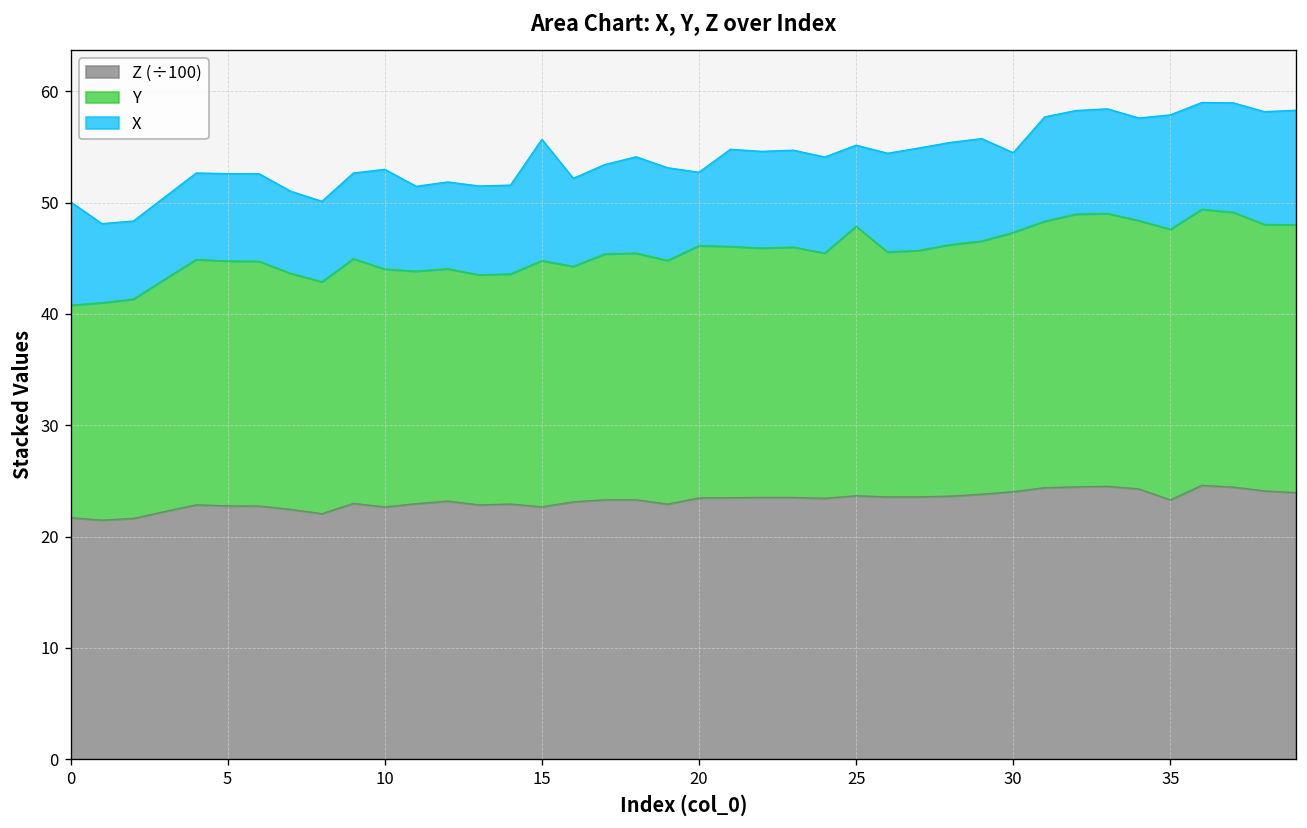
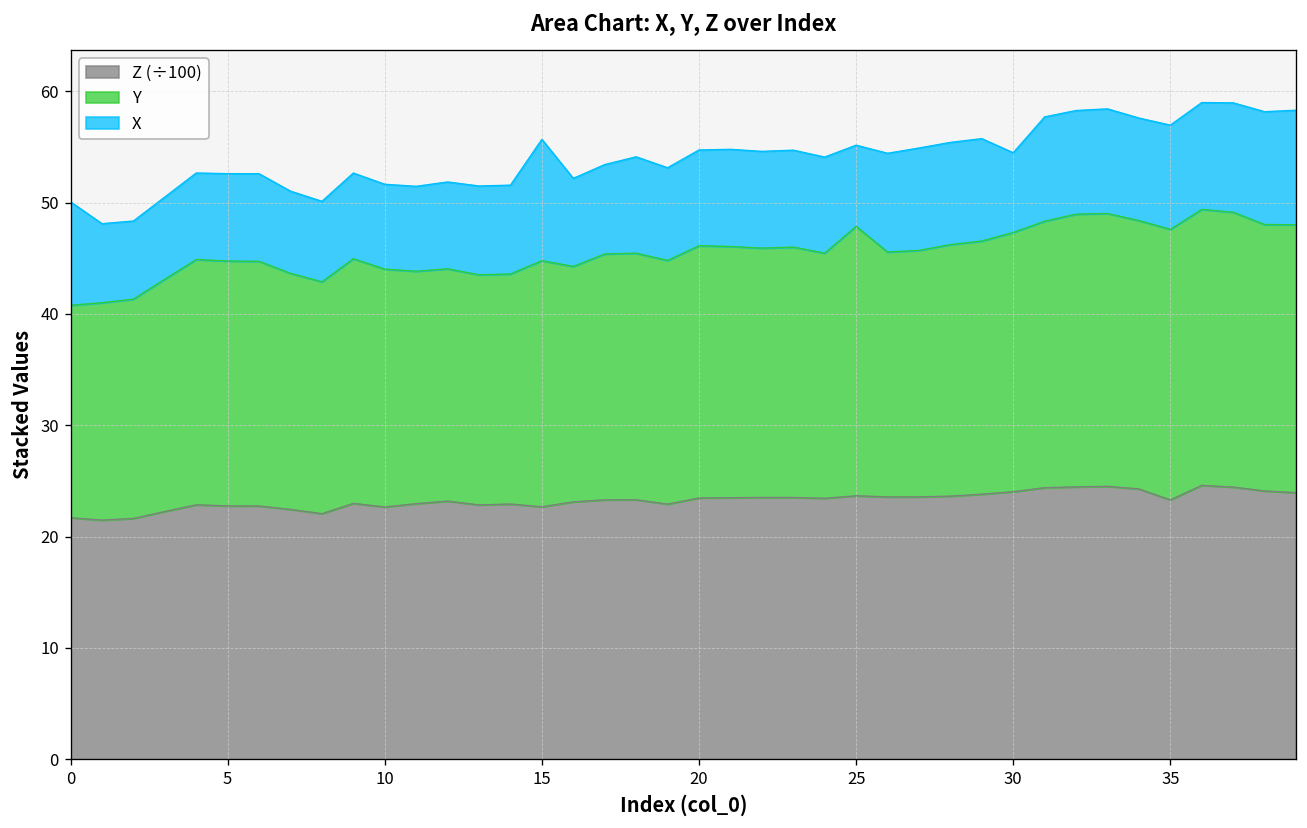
  {
    "Z (÷100)": {
      "0": 22,
      "5": 23,
      "10": 23,
      "15": 23,
      "20": 23,
      "25": 24,
      "30": 24,
      "35": 23
    },
    "Y": {
      "0": 19,
      "5": 22,
      "10": 21,
      "15": 22,
      "20": 23,
      "25": 24,
      "30": 23,
      "35": 24
    },
    "X": {
      "0": 9,
      "5": 8,
-     "10": 9,
+     "10": 8,
      "15": 11,
-     "20": 7,
+     "20": 9,
      "25": 7,
      "30": 7,
-     "35": 10
+     "35": 9
    }
  }
